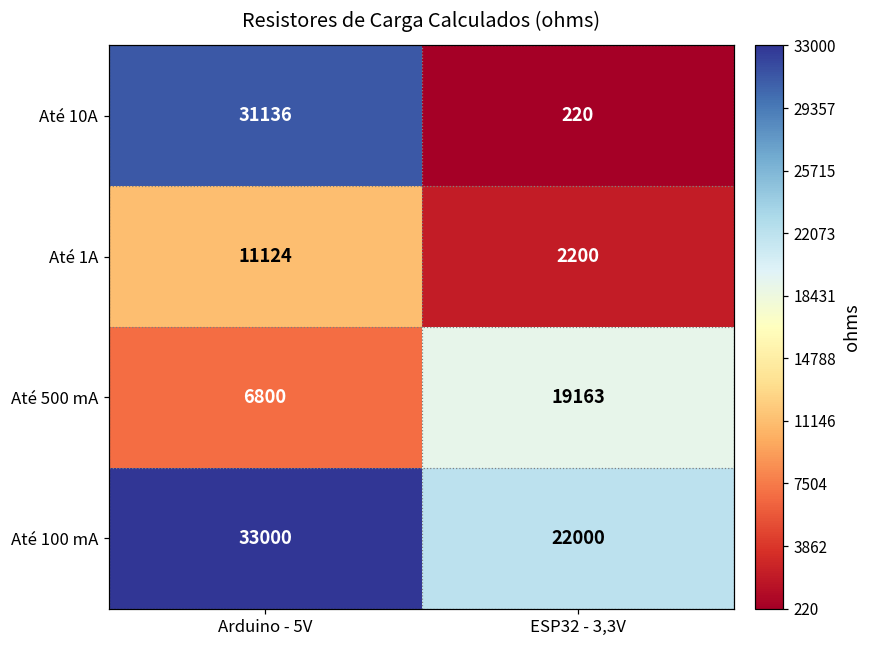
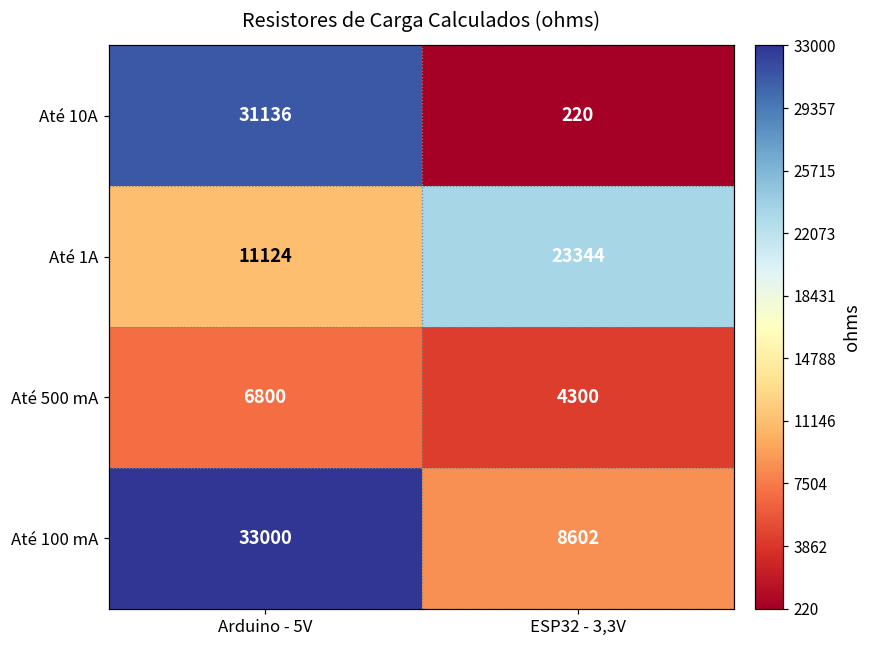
  {
    "Até 10A": {
      "Arduino - 5V": 31136,
      "ESP32 - 3,3V": 220
    },
    "Até 1A": {
      "Arduino - 5V": 11124,
-     "ESP32 - 3,3V": 2200
+     "ESP32 - 3,3V": 23344
    },
    "Até 500 mA": {
      "Arduino - 5V": 6800,
-     "ESP32 - 3,3V": 19163
+     "ESP32 - 3,3V": 4300
    },
    "Até 100 mA": {
      "Arduino - 5V": 33000,
-     "ESP32 - 3,3V": 22000
+     "ESP32 - 3,3V": 8602
    }
  }
